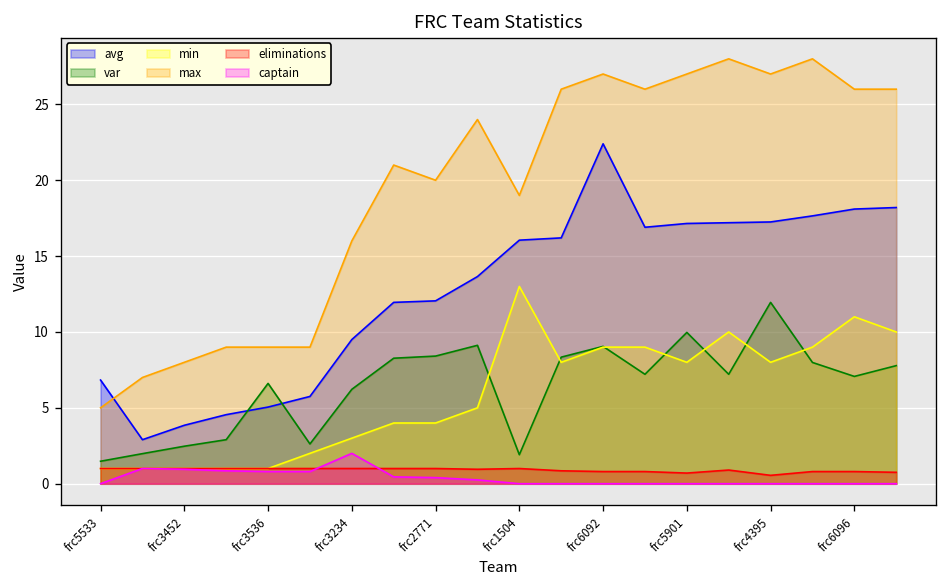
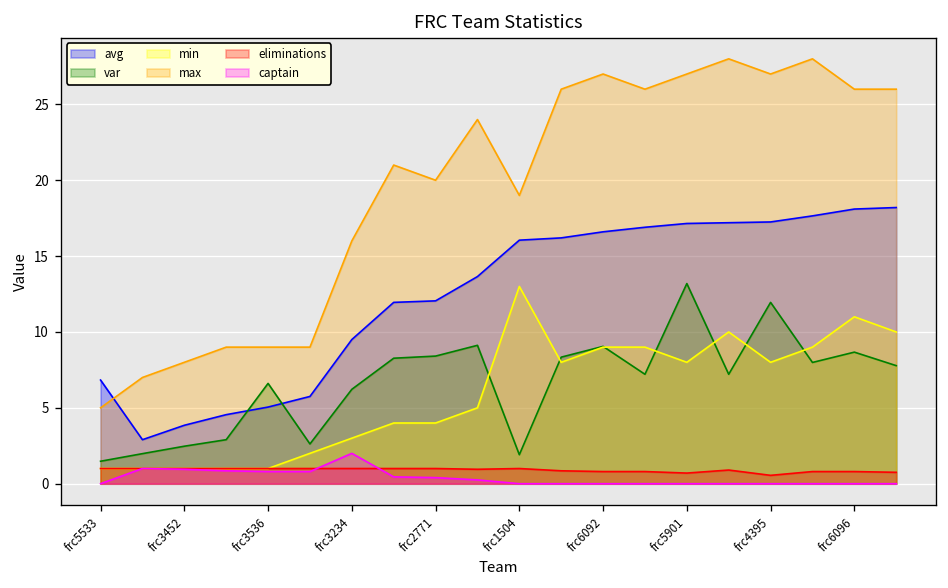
  {
    "avg": {
      "frc5533": 6.8,
      "frc3452": 3.9,
      "frc3536": 5.1,
      "frc3234": 9.5,
      "frc2771": 12.1,
      "frc1504": 16.1,
-     "frc6092": 22.4,
+     "frc6092": 16.6,
      "frc5901": 17.2,
      "frc4395": 17.3,
      "frc6096": 18.1
    },
    "var": {
      "frc5533": 1.5,
      "frc3452": 2.5,
      "frc3536": 6.6,
      "frc3234": 6.2,
      "frc2771": 8.4,
      "frc1504": 1.9,
-     "frc5901": 10.0,
+     "frc5901": 13.2,
      "frc4395": 12.0,
-     "frc6096": 7.1
+     "frc6096": 8.7
    },
    "eliminations": {
      "frc3234": 1.0,
      "frc2771": 1.0,
      "frc1504": 1.0,
      "frc6092": 0.8,
      "frc5901": 0.7,
      "frc4395": 0.6,
      "frc6096": 0.8
    },
    "captain": {
      "frc5533": 0.0,
      "frc3536": 0.8,
      "frc3234": 2.0,
      "frc2771": 0.4,
      "frc1504": 0.0,
      "frc6092": 0.0,
      "frc5901": 0.0,
      "frc4395": 0.0,
      "frc6096": 0.0
    }
  }
